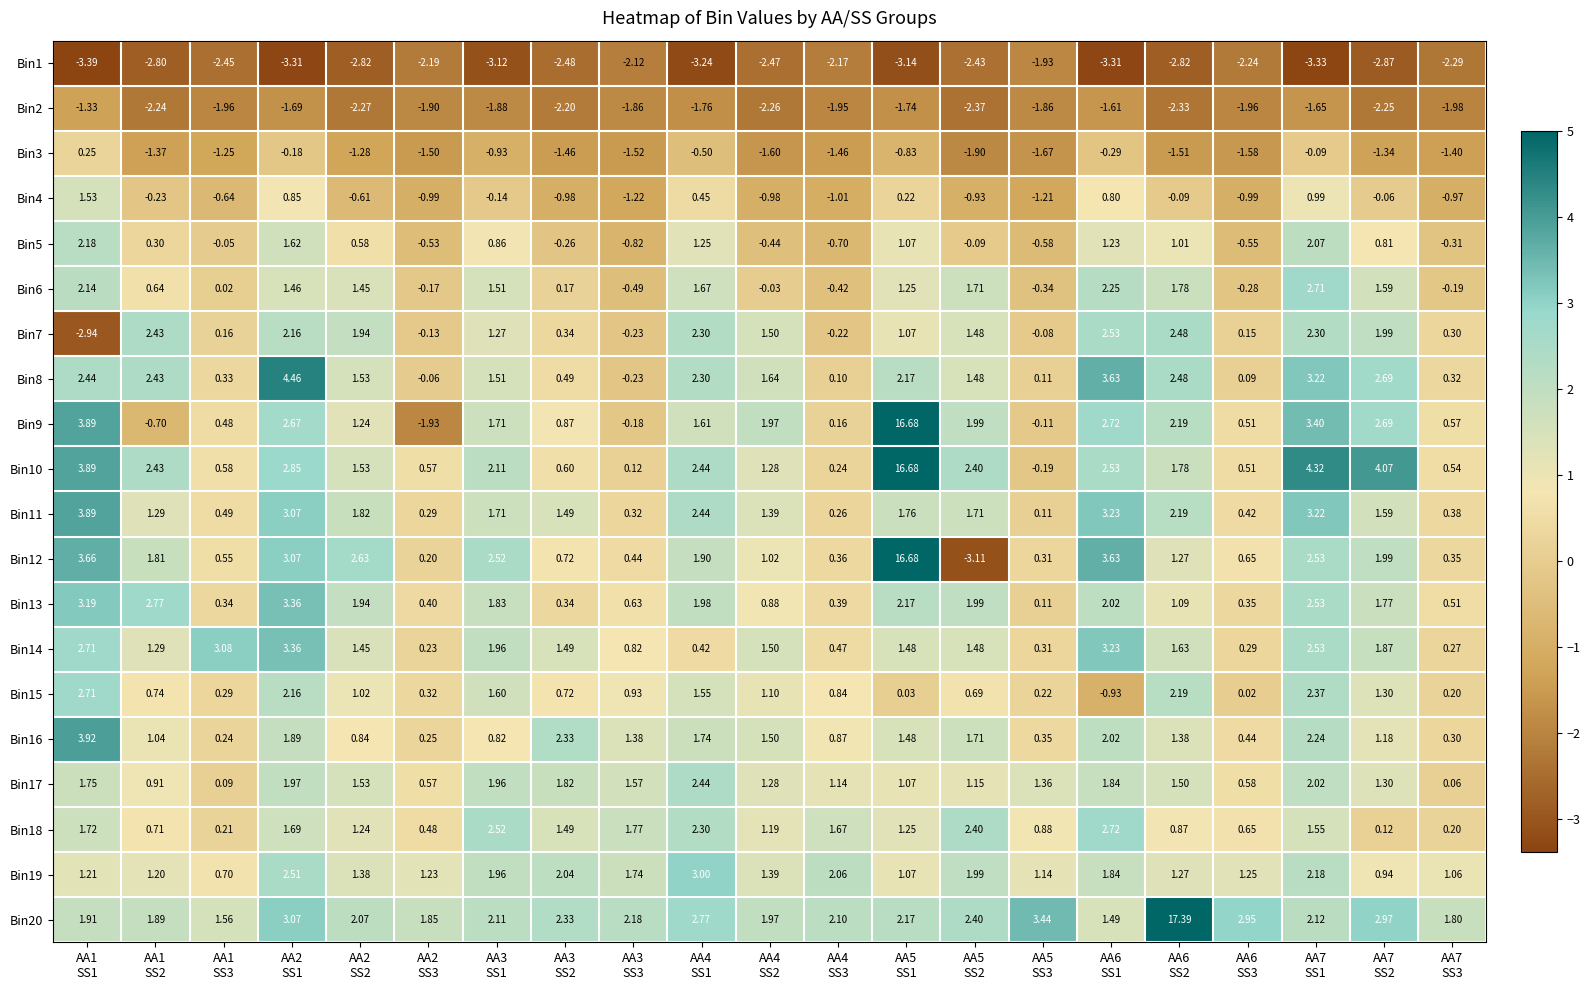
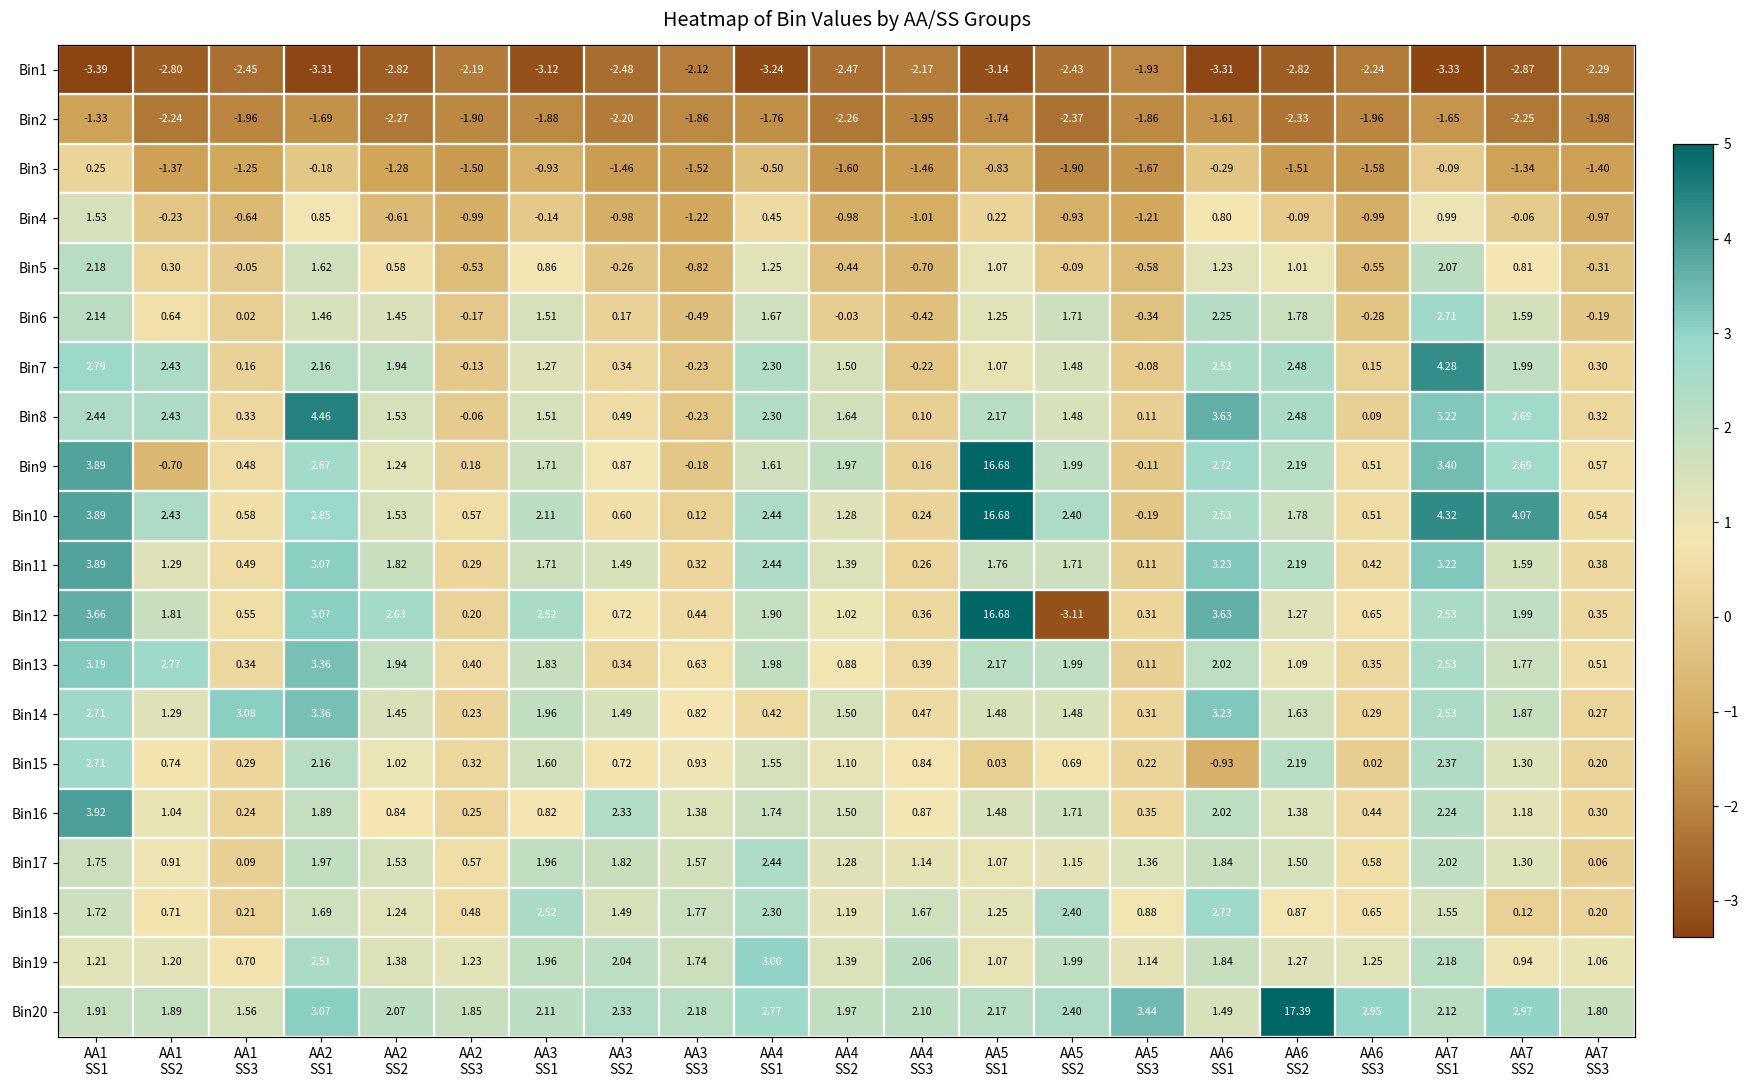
  {
    "Bin7": {
-     "AA1 SS1": -2.94,
+     "AA1 SS1": 2.79,
      "AA1 SS2": 2.43,
      "AA1 SS3": 0.16,
      "AA2 SS1": 2.16,
      "AA2 SS2": 1.94,
      "AA2 SS3": -0.13,
      "AA3 SS1": 1.27,
      "AA3 SS2": 0.34,
      "AA3 SS3": -0.23,
      "AA4 SS1": 2.30,
      "AA4 SS2": 1.50,
      "AA4 SS3": -0.22,
      "AA5 SS1": 1.07,
      "AA5 SS2": 1.48,
      "AA5 SS3": -0.08,
      "AA6 SS1": 2.53,
      "AA6 SS2": 2.48,
      "AA6 SS3": 0.15,
-     "AA7 SS1": 2.30,
+     "AA7 SS1": 4.28,
      "AA7 SS2": 1.99,
      "AA7 SS3": 0.30
    },
    "Bin9": {
      "AA1 SS1": 3.89,
      "AA1 SS2": -0.70,
      "AA1 SS3": 0.48,
      "AA2 SS1": 2.67,
      "AA2 SS2": 1.24,
-     "AA2 SS3": -1.93,
+     "AA2 SS3": 0.18,
      "AA3 SS1": 1.71,
      "AA3 SS2": 0.87,
      "AA3 SS3": -0.18,
      "AA4 SS1": 1.61,
      "AA4 SS2": 1.97,
      "AA4 SS3": 0.16,
      "AA5 SS1": 16.68,
      "AA5 SS2": 1.99,
      "AA5 SS3": -0.11,
      "AA6 SS1": 2.72,
      "AA6 SS2": 2.19,
      "AA6 SS3": 0.51,
      "AA7 SS1": 3.40,
      "AA7 SS2": 2.69,
      "AA7 SS3": 0.57
    }
  }
